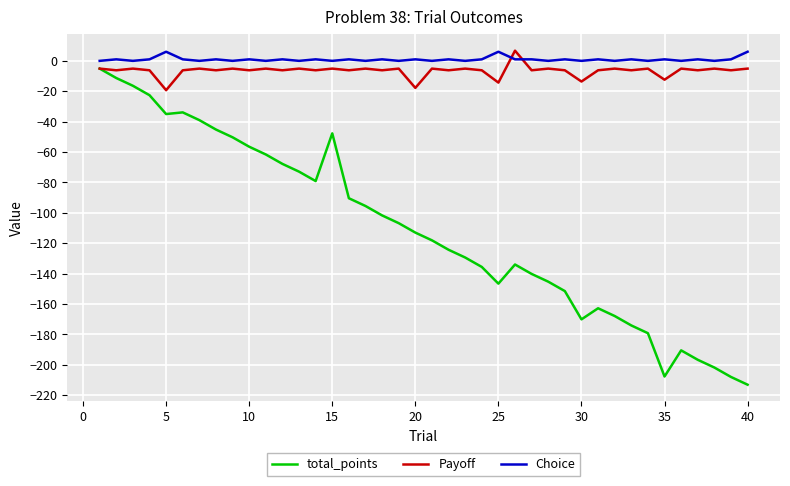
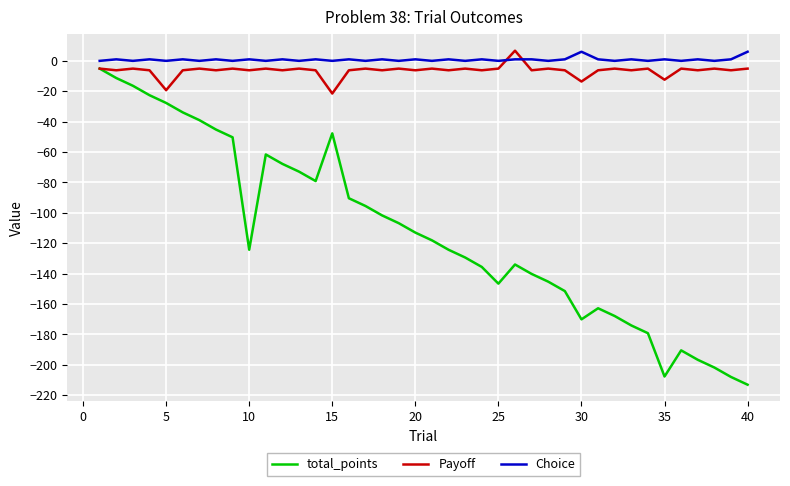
  {
    "total_points": {
-     "5": -35,
-     "10": -57,
+     "5": -28,
+     "10": -124,
      "15": -48,
      "20": -113,
      "25": -147,
      "30": -170,
      "35": -208,
      "40": -213
    },
    "Payoff": {
      "5": -19,
      "10": -6,
-     "15": -5,
-     "20": -18,
-     "25": -14,
+     "15": -22,
+     "20": -6,
+     "25": -5,
      "30": -14,
      "35": -12,
      "40": -5
    },
    "Choice": {
-     "5": 6,
+     "5": 0,
      "10": 1,
      "15": 0,
      "20": 1,
-     "25": 6,
-     "30": 0,
+     "25": 0,
+     "30": 6,
      "35": 1,
      "40": 6
    }
  }
